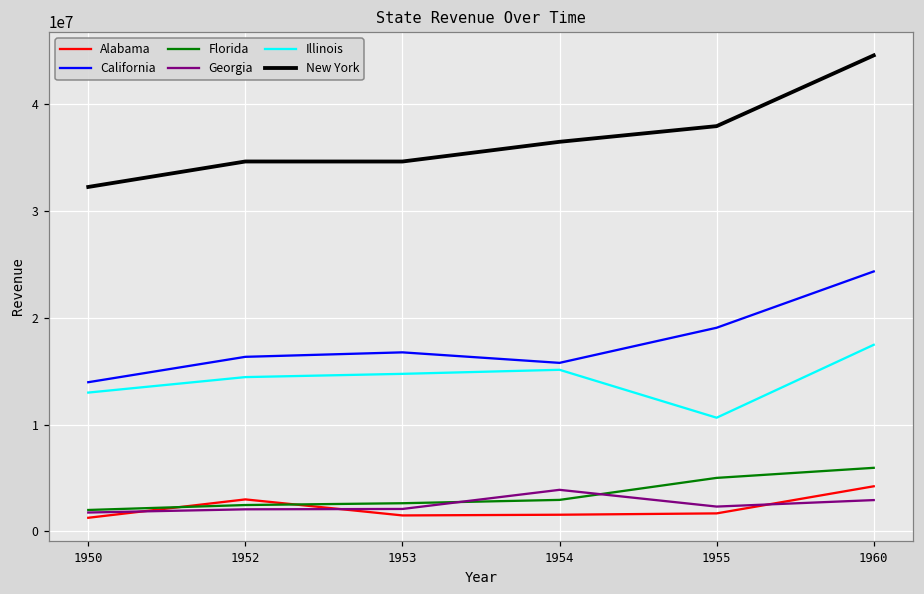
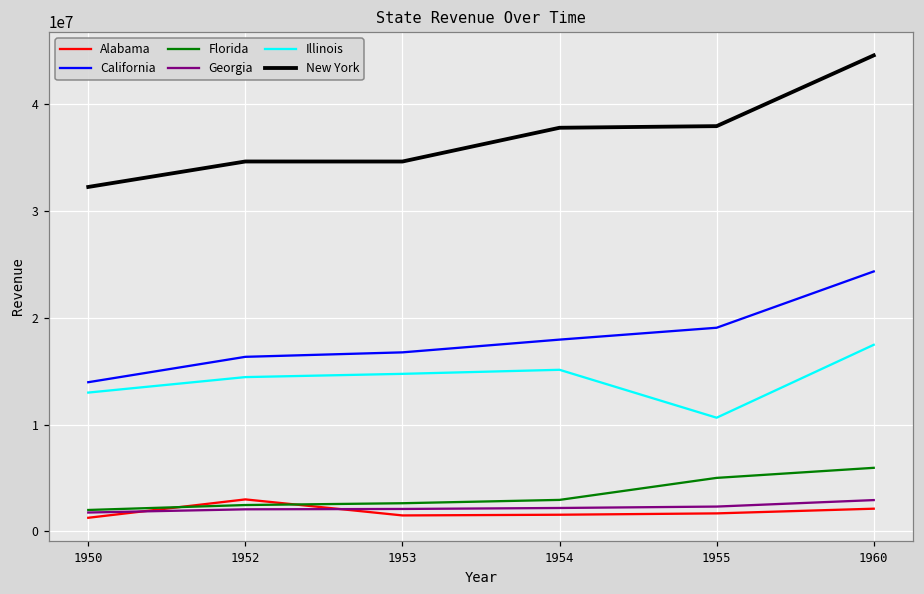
  {
    "Alabama": {
      "1950": 1000000,
      "1952": 3000000,
      "1953": 1000000,
      "1954": 2000000,
      "1955": 2000000,
-     "1960": 4000000
+     "1960": 2000000
    },
    "California": {
      "1950": 14000000,
      "1952": 16000000,
      "1953": 17000000,
-     "1954": 16000000,
+     "1954": 18000000,
      "1955": 19000000,
      "1960": 24000000
    },
    "Florida": {
      "1952": 2000000,
      "1953": 3000000,
      "1954": 3000000,
      "1955": 5000000,
      "1960": 6000000
    },
    "Georgia": {
      "1952": 2000000,
      "1953": 2000000,
-     "1954": 4000000,
+     "1954": 2000000,
      "1955": 2000000,
      "1960": 3000000
    },
    "Illinois": {
      "1950": 13000000,
      "1952": 14000000,
      "1953": 15000000,
      "1954": 15000000,
      "1955": 11000000,
      "1960": 17000000
    },
    "New York": {
      "1950": 32000000,
      "1952": 35000000,
      "1953": 35000000,
-     "1954": 36000000,
+     "1954": 38000000,
      "1955": 38000000,
      "1960": 45000000
    }
  }
